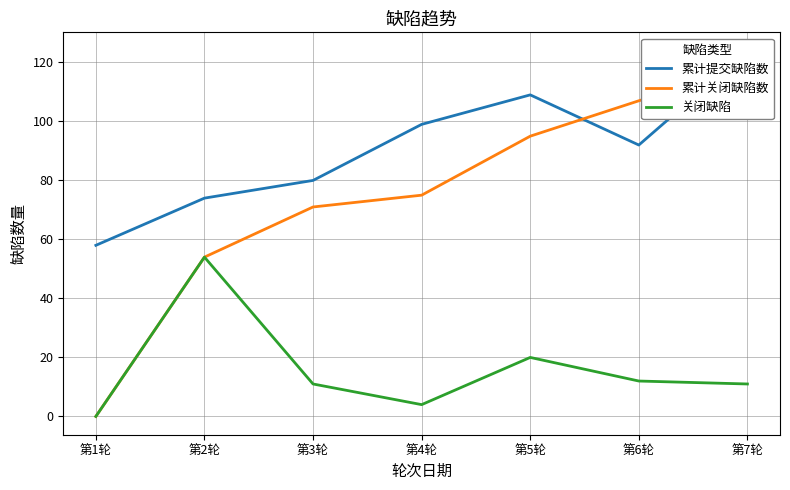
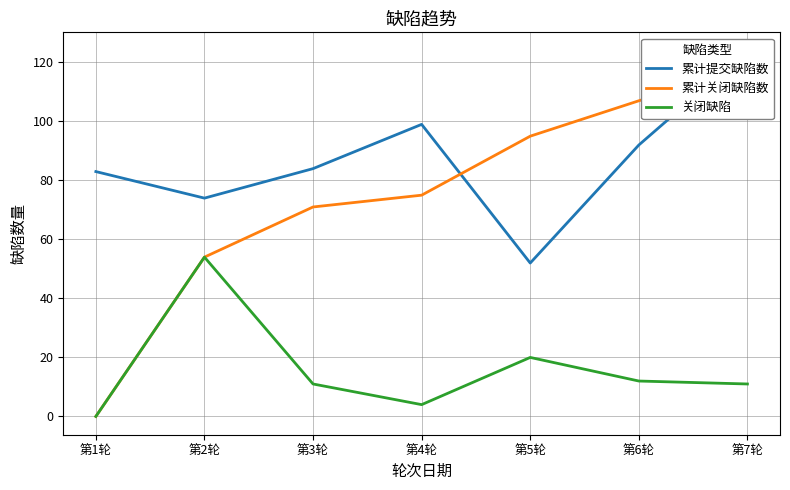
  {
    "累计提交缺陷数": {
-     "第1轮": 58,
+     "第1轮": 83,
      "第2轮": 74,
-     "第3轮": 80,
+     "第3轮": 84,
      "第4轮": 99,
-     "第5轮": 109,
+     "第5轮": 52,
      "第6轮": 92
    },
    "累计关闭缺陷数": {
      "第3轮": 71,
      "第4轮": 75,
      "第5轮": 95,
      "第6轮": 107
    },
    "关闭缺陷": {
      "第3轮": 11,
      "第4轮": 4,
      "第5轮": 20,
      "第6轮": 12,
      "第7轮": 11
    }
  }
